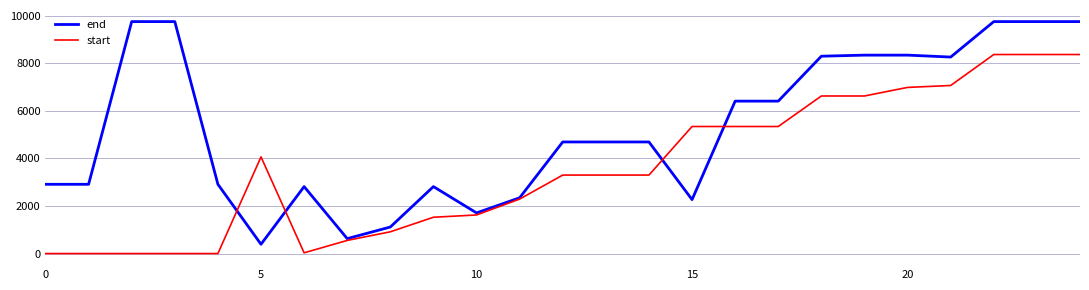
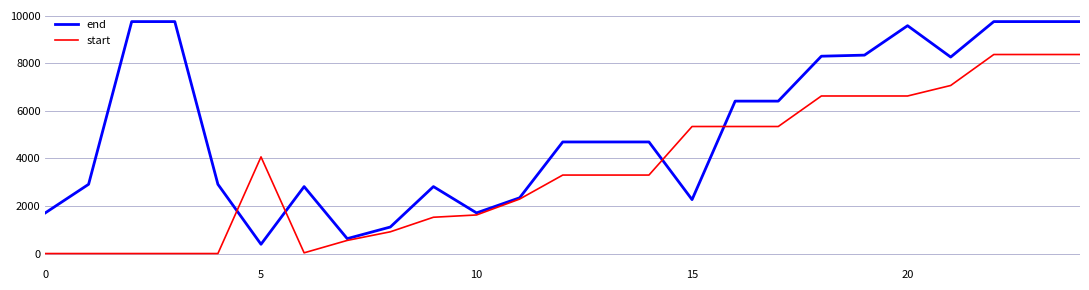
  {
    "end": {
-     "0": 2900,
+     "0": 1700,
      "5": 400,
      "15": 2300,
-     "20": 8300
+     "20": 9600
    },
    "start": {
      "0": 0,
      "5": 4100,
      "15": 5300,
-     "20": 7000
+     "20": 6600
    }
  }
